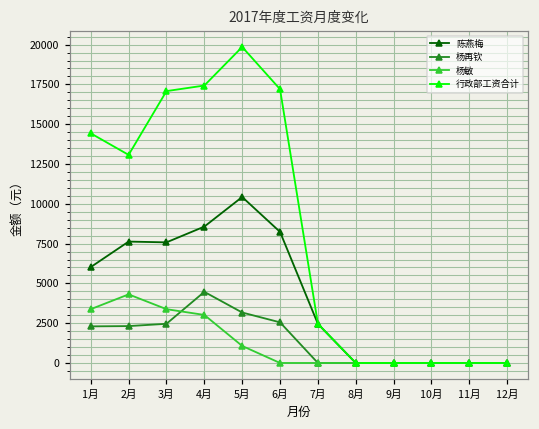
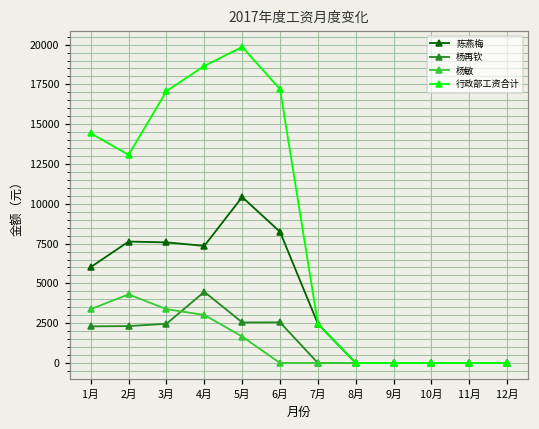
  {
    "陈燕梅": {
      "1月": 6000,
      "2月": 7600,
      "3月": 7600,
-     "4月": 8600,
+     "4月": 7400,
      "5月": 10400,
      "6月": 8200
    },
    "杨再钦": {
      "1月": 2300,
      "2月": 2300,
      "3月": 2500,
      "4月": 4500,
-     "5月": 3200,
+     "5月": 2500,
      "6月": 2600
    },
    "杨敏": {
      "1月": 3400,
      "2月": 4300,
      "3月": 3400,
      "4月": 3000,
-     "5月": 1100,
+     "5月": 1700,
      "6月": 0
    },
    "行政部工资合计": {
      "1月": 14400,
      "2月": 13100,
      "3月": 17100,
-     "4月": 17400,
+     "4月": 18700,
      "5月": 19900,
      "6月": 17200
    }
  }
